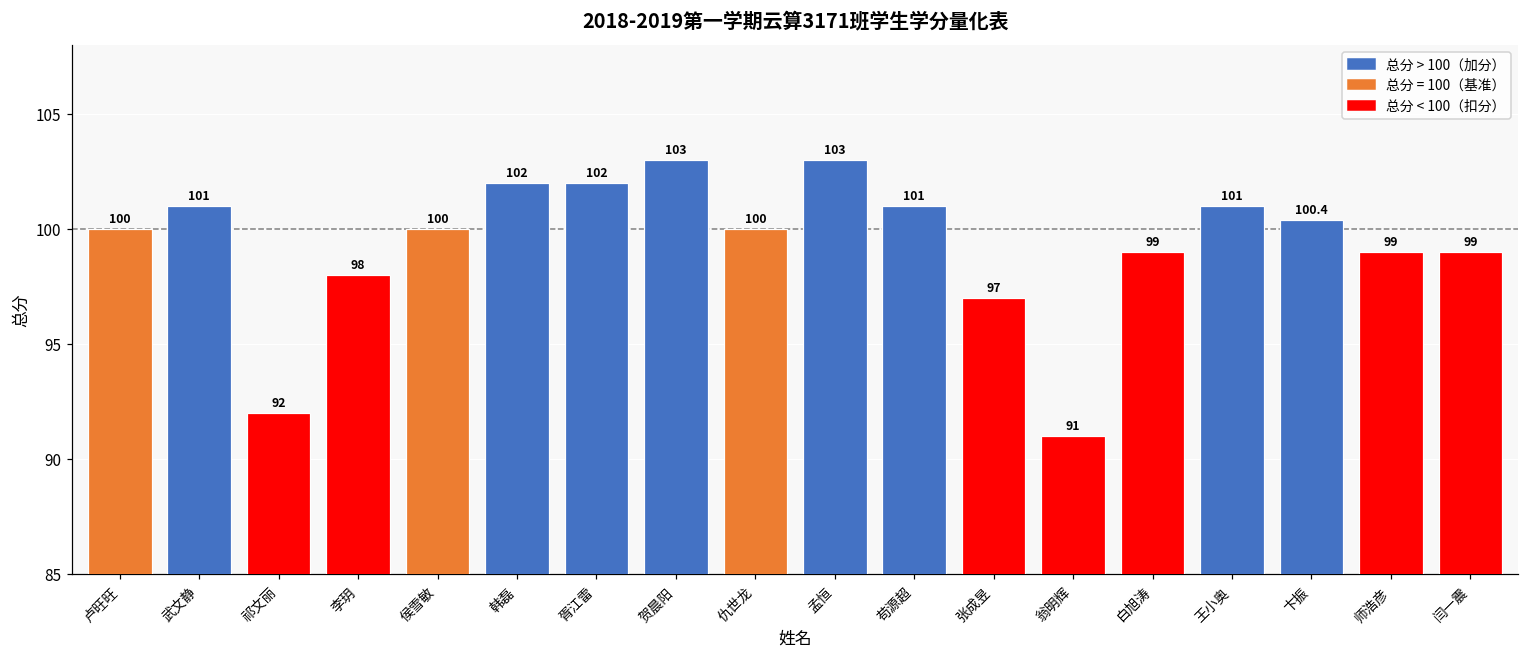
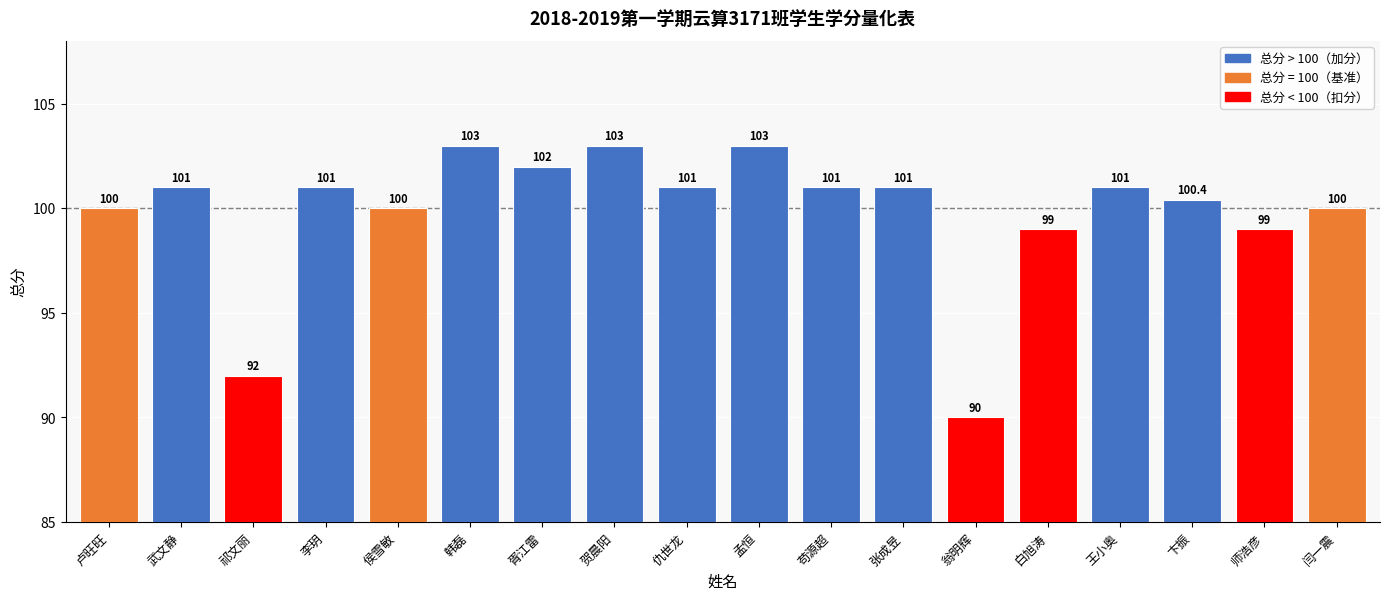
  {
    "卢旺旺": 100,
    "武文静": 101,
    "祁文丽": 92,
-   "李玥": 98,
+   "李玥": 101,
    "侯雪敏": 100,
-   "韩磊": 102,
+   "韩磊": 103,
    "胥江雷": 102,
    "贺晨阳": 103,
-   "仇世龙": 100,
+   "仇世龙": 101,
    "孟恒": 103,
    "苟源超": 101,
-   "张成昱": 97,
-   "翁明辉": 91,
+   "张成昱": 101,
+   "翁明辉": 90,
    "白旭涛": 99,
    "王小奥": 101,
    "卞振": 100.4,
    "师浩彦": 99,
-   "闫一震": 99
+   "闫一震": 100
  }
